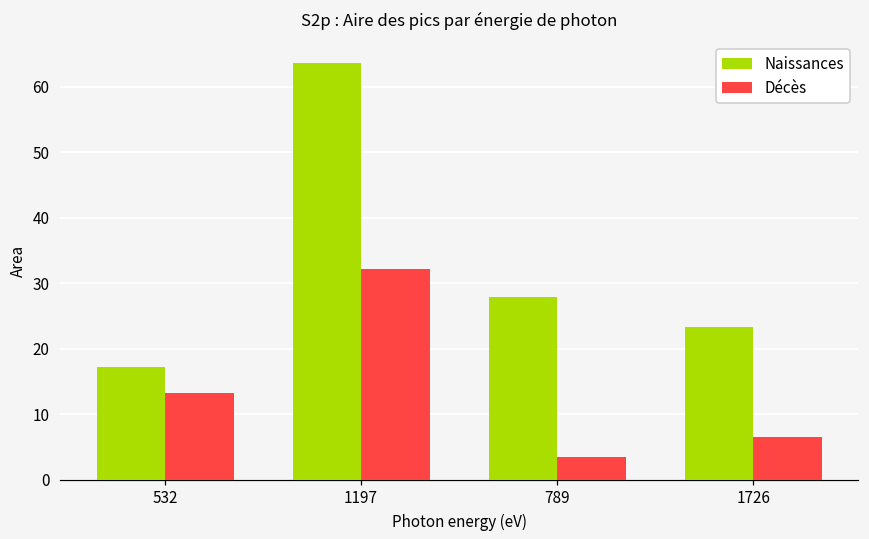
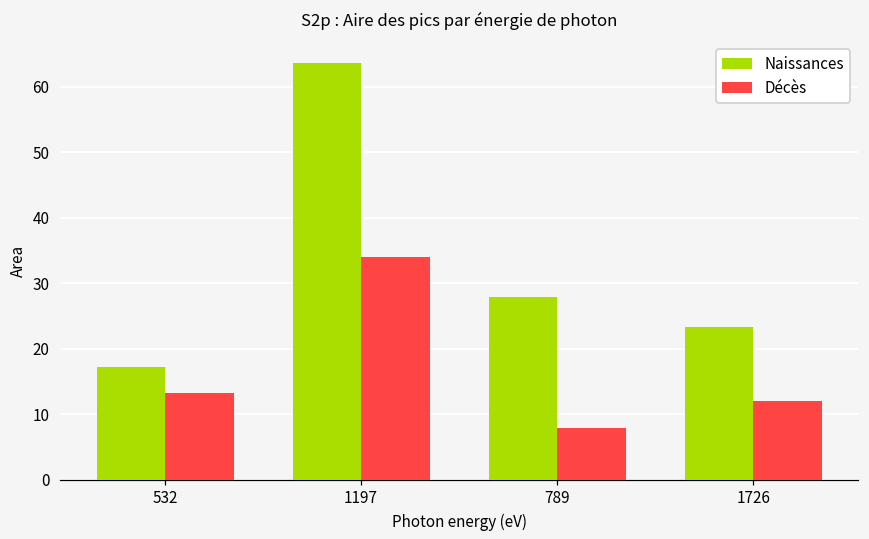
  {
    "Naissances": {
      "532": 17,
      "1197": 64,
      "789": 28,
      "1726": 23
    },
    "Décès": {
      "532": 13,
-     "1197": 32,
-     "789": 3,
-     "1726": 6
+     "1197": 34,
+     "789": 8,
+     "1726": 12
    }
  }
